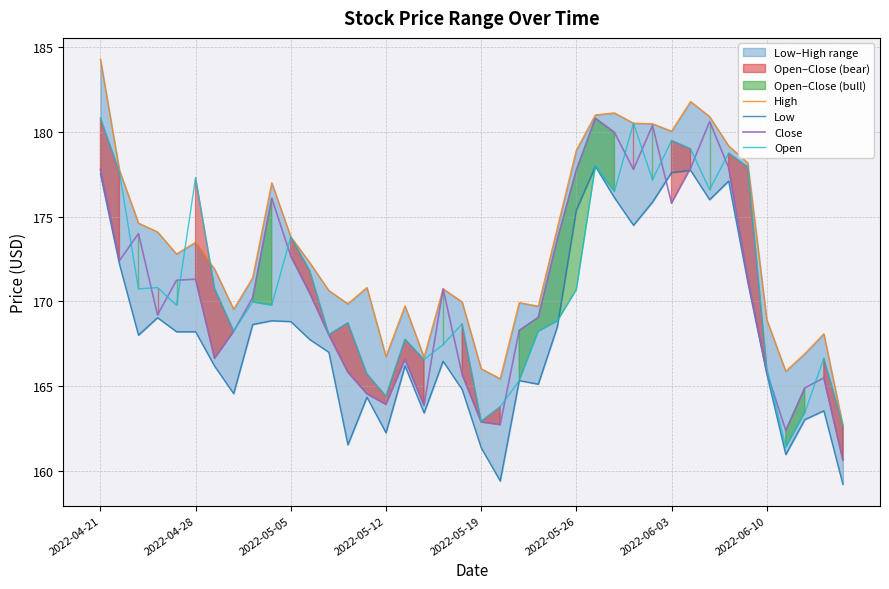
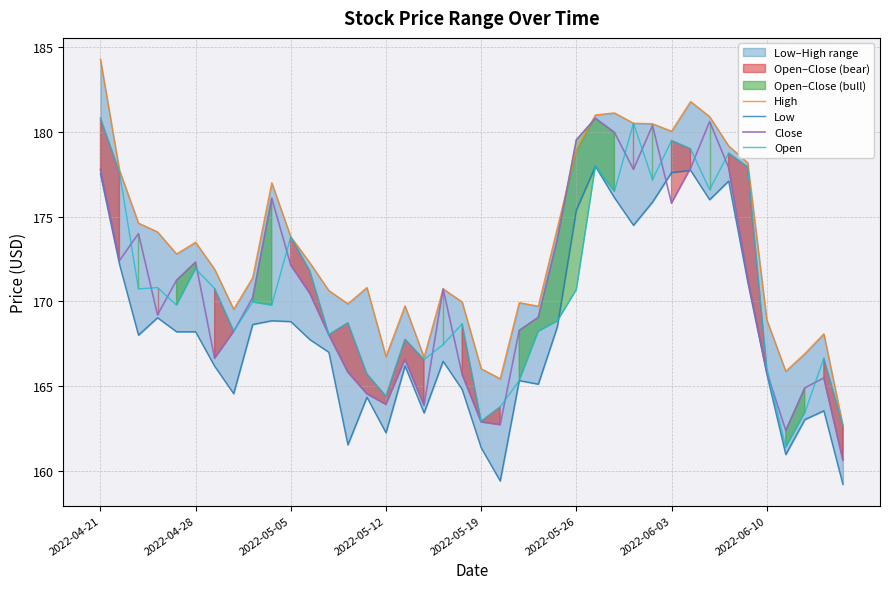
  {
    "Close": {
      "2022-04-21": 177.8,
-     "2022-04-28": 171.3,
-     "2022-05-05": 172.7,
+     "2022-04-28": 172.3,
+     "2022-05-05": 172.1,
      "2022-05-12": 163.9,
-     "2022-05-26": 177.8,
+     "2022-05-26": 179.5,
      "2022-06-03": 175.8
    },
    "Open": {
      "2022-04-21": 180.8,
-     "2022-04-28": 177.3,
+     "2022-04-28": 171.9,
      "2022-05-12": 164.4,
      "2022-05-26": 170.7,
      "2022-06-03": 179.5,
      "2022-06-10": 166.1
    }
  }
